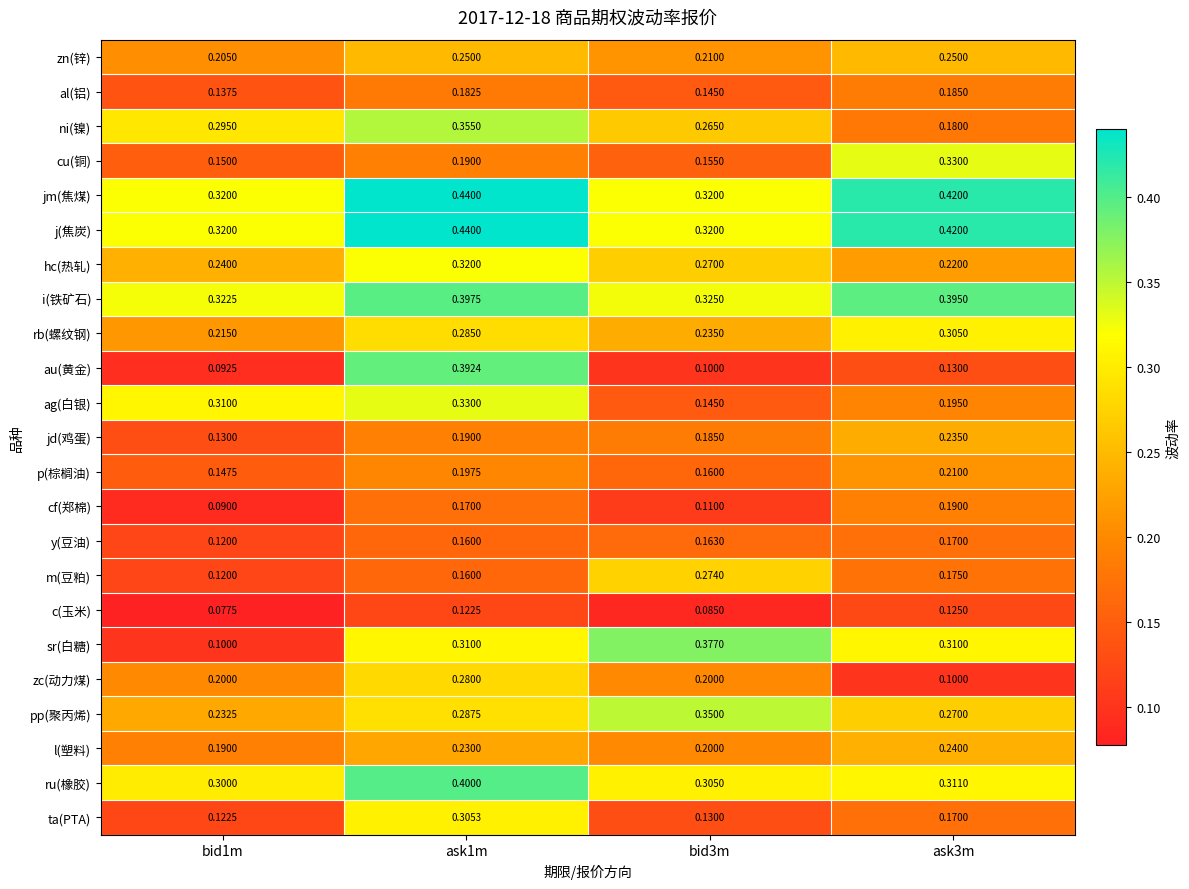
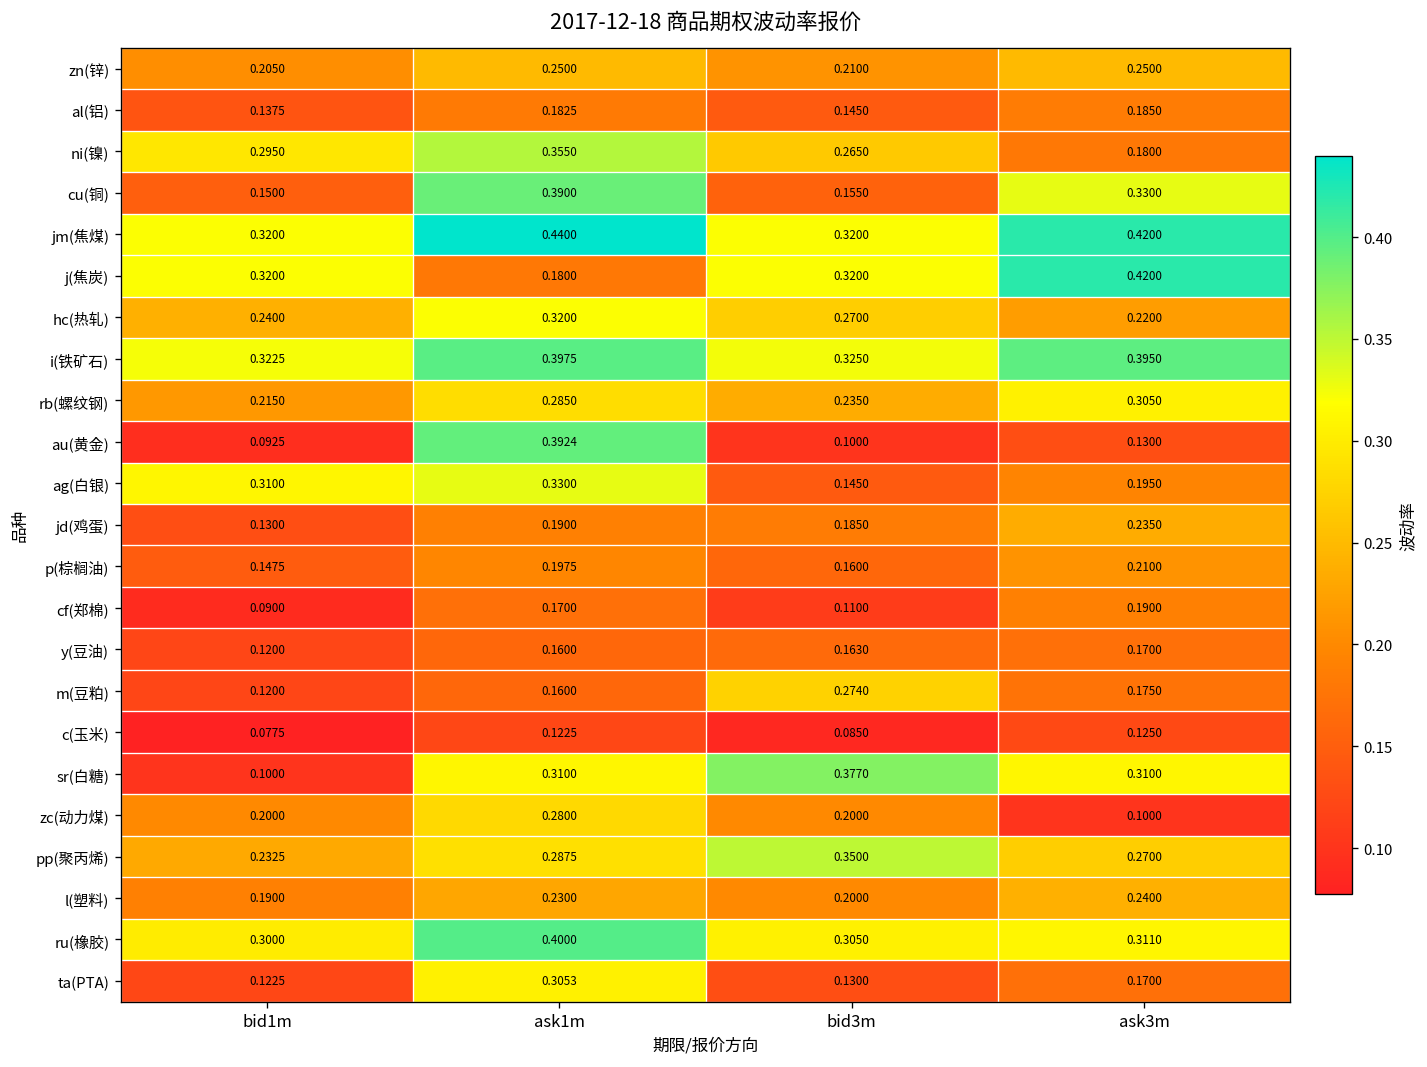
  {
    "zn(锌)": {
      "bid1m": 0.2050,
      "ask1m": 0.2500,
      "bid3m": 0.2100,
      "ask3m": 0.2500
    },
    "al(铝)": {
      "bid1m": 0.1375,
      "ask1m": 0.1825,
      "bid3m": 0.1450,
      "ask3m": 0.1850
    },
    "ni(镍)": {
      "bid1m": 0.2950,
      "ask1m": 0.3550,
      "bid3m": 0.2650,
      "ask3m": 0.1800
    },
    "cu(铜)": {
      "bid1m": 0.1500,
-     "ask1m": 0.1900,
+     "ask1m": 0.3900,
      "bid3m": 0.1550,
      "ask3m": 0.3300
    },
    "jm(焦煤)": {
      "bid1m": 0.3200,
      "ask1m": 0.4400,
      "bid3m": 0.3200,
      "ask3m": 0.4200
    },
    "j(焦炭)": {
      "bid1m": 0.3200,
-     "ask1m": 0.4400,
+     "ask1m": 0.1800,
      "bid3m": 0.3200,
      "ask3m": 0.4200
    },
    "hc(热轧)": {
      "bid1m": 0.2400,
      "ask1m": 0.3200,
      "bid3m": 0.2700,
      "ask3m": 0.2200
    },
    "i(铁矿石)": {
      "bid1m": 0.3225,
      "ask1m": 0.3975,
      "bid3m": 0.3250,
      "ask3m": 0.3950
    },
    "rb(螺纹钢)": {
      "bid1m": 0.2150,
      "ask1m": 0.2850,
      "bid3m": 0.2350,
      "ask3m": 0.3050
    },
    "au(黄金)": {
      "bid1m": 0.0925,
      "ask1m": 0.3924,
      "bid3m": 0.1000,
      "ask3m": 0.1300
    },
    "ag(白银)": {
      "bid1m": 0.3100,
      "ask1m": 0.3300,
      "bid3m": 0.1450,
      "ask3m": 0.1950
    },
    "jd(鸡蛋)": {
      "bid1m": 0.1300,
      "ask1m": 0.1900,
      "bid3m": 0.1850,
      "ask3m": 0.2350
    },
    "p(棕榈油)": {
      "bid1m": 0.1475,
      "ask1m": 0.1975,
      "bid3m": 0.1600,
      "ask3m": 0.2100
    },
    "cf(郑棉)": {
      "bid1m": 0.0900,
      "ask1m": 0.1700,
      "bid3m": 0.1100,
      "ask3m": 0.1900
    },
    "y(豆油)": {
      "bid1m": 0.1200,
      "ask1m": 0.1600,
      "bid3m": 0.1630,
      "ask3m": 0.1700
    },
    "m(豆粕)": {
      "bid1m": 0.1200,
      "ask1m": 0.1600,
      "bid3m": 0.2740,
      "ask3m": 0.1750
    },
    "c(玉米)": {
      "bid1m": 0.0775,
      "ask1m": 0.1225,
      "bid3m": 0.0850,
      "ask3m": 0.1250
    },
    "sr(白糖)": {
      "bid1m": 0.1000,
      "ask1m": 0.3100,
      "bid3m": 0.3770,
      "ask3m": 0.3100
    },
    "zc(动力煤)": {
      "bid1m": 0.2000,
      "ask1m": 0.2800,
      "bid3m": 0.2000,
      "ask3m": 0.1000
    },
    "pp(聚丙烯)": {
      "bid1m": 0.2325,
      "ask1m": 0.2875,
      "bid3m": 0.3500,
      "ask3m": 0.2700
    },
    "l(塑料)": {
      "bid1m": 0.1900,
      "ask1m": 0.2300,
      "bid3m": 0.2000,
      "ask3m": 0.2400
    },
    "ru(橡胶)": {
      "bid1m": 0.3000,
      "ask1m": 0.4000,
      "bid3m": 0.3050,
      "ask3m": 0.3110
    },
    "ta(PTA)": {
      "bid1m": 0.1225,
      "ask1m": 0.3053,
      "bid3m": 0.1300,
      "ask3m": 0.1700
    }
  }
